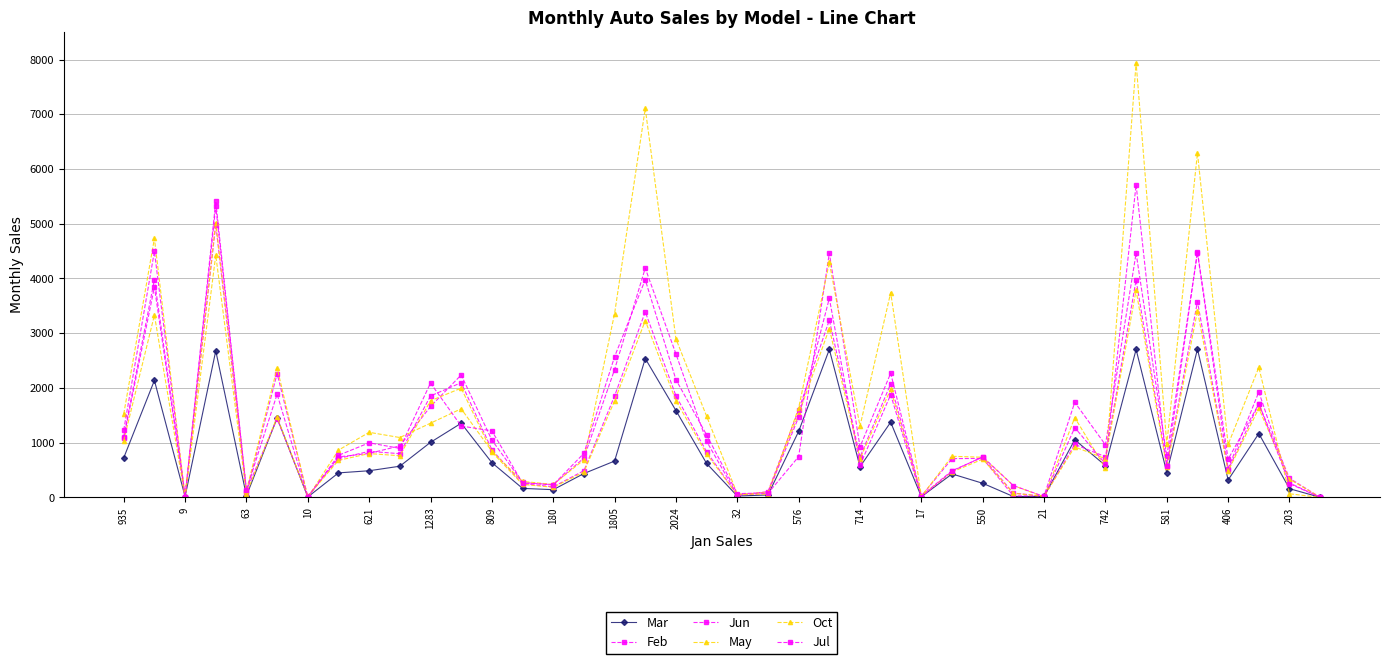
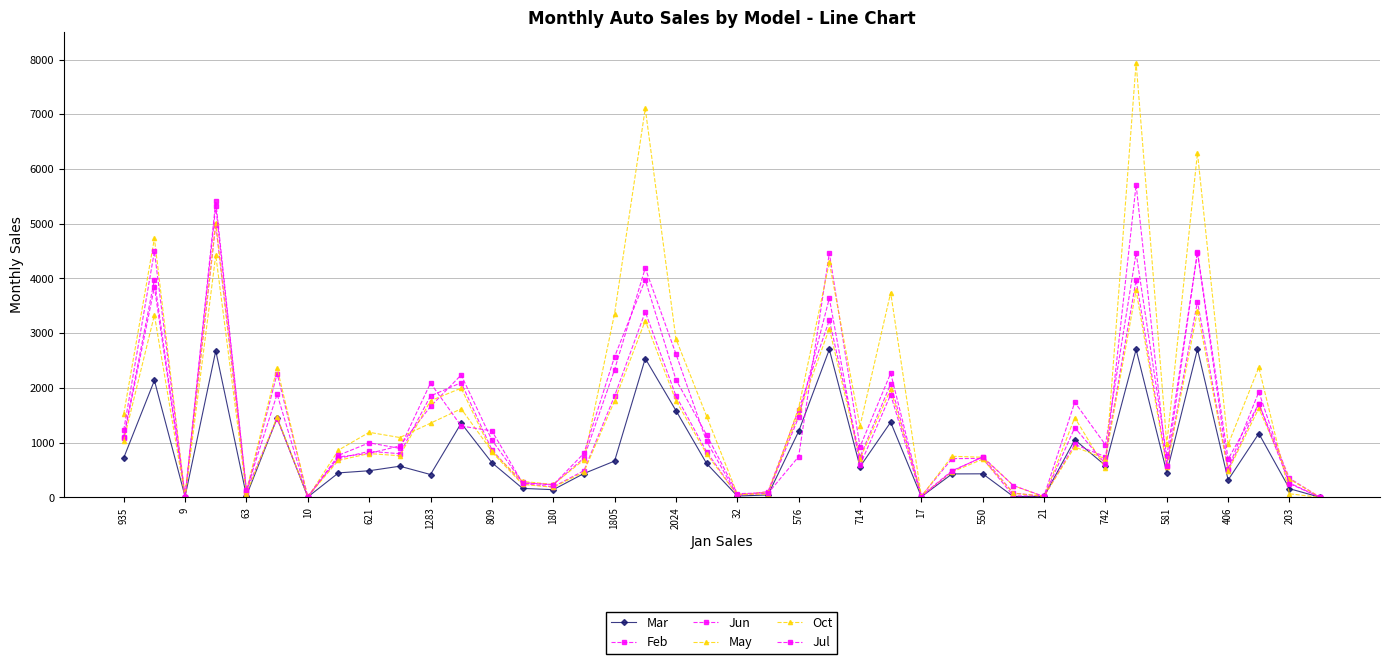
  {
    "Mar": {
      "935": 700,
      "621": 500,
-     "1283": 1000,
+     "1283": 400,
      "809": 600,
      "1805": 700,
      "2024": 1600,
      "576": 1200,
-     "550": 300,
+     "550": 400,
      "581": 500,
      "406": 300,
      "203": 200
    }
  }
